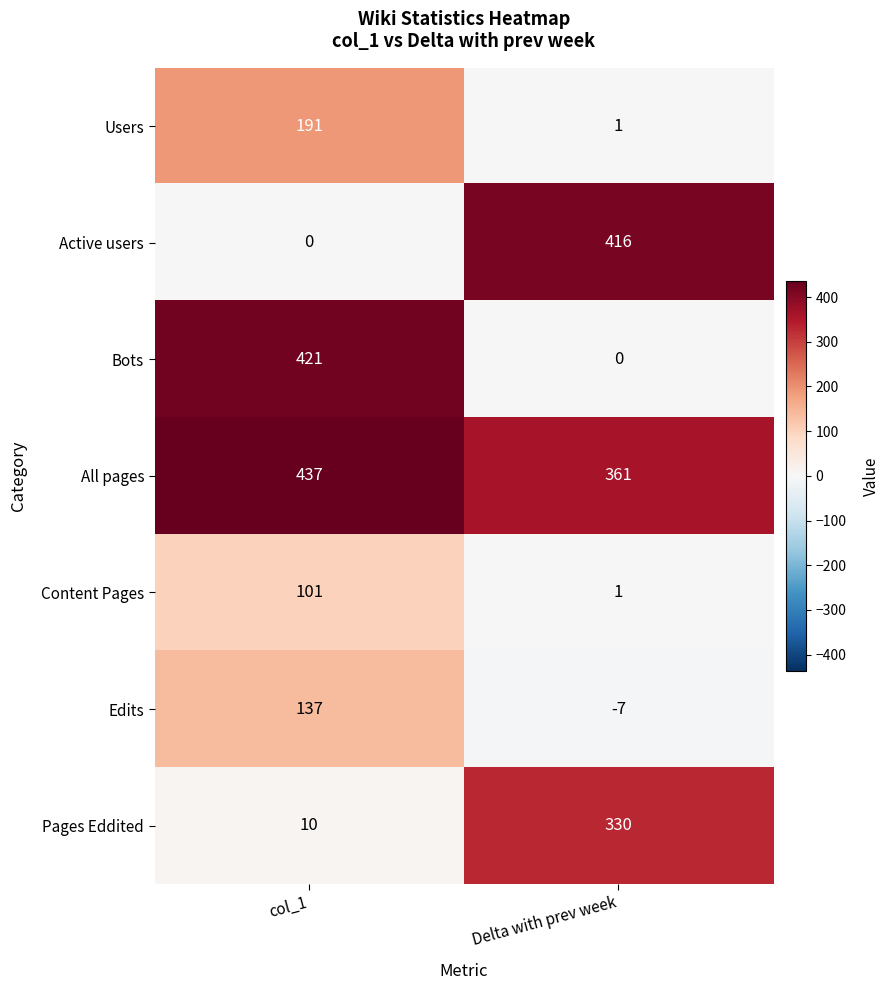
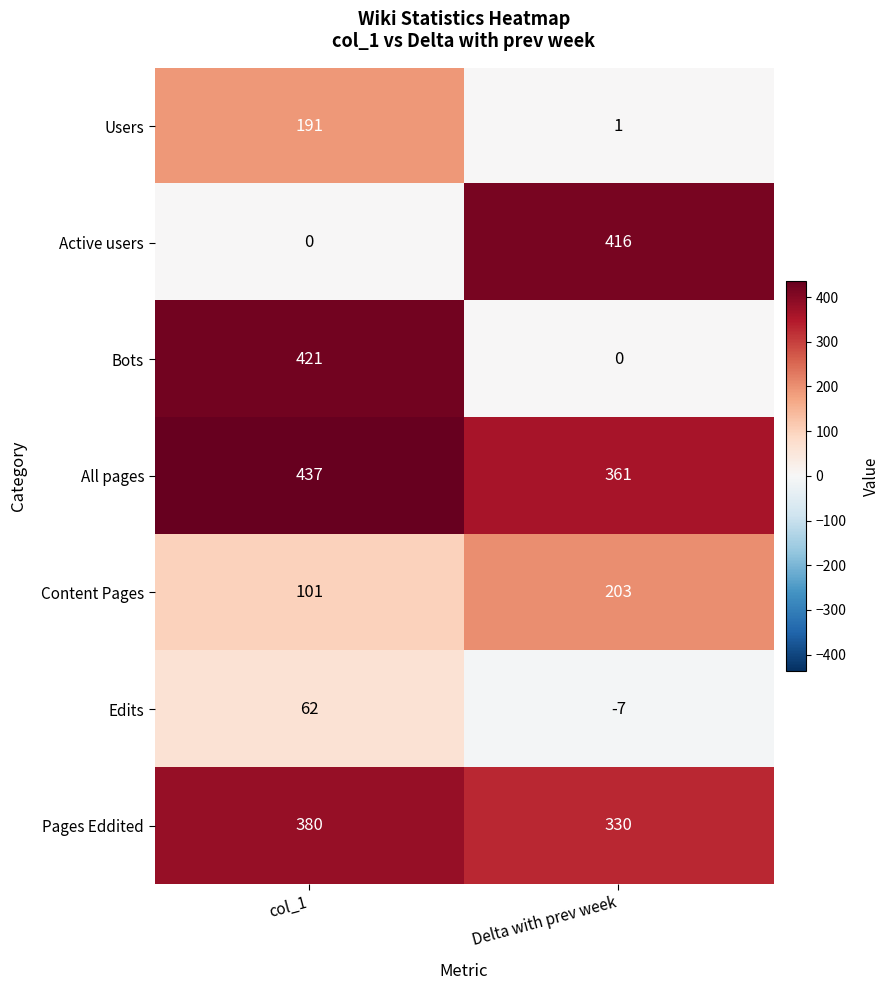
  {
    "Users": {
      "col_1": 191,
      "Delta with prev week": 1
    },
    "Active users": {
      "col_1": 0,
      "Delta with prev week": 416
    },
    "Bots": {
      "col_1": 421,
      "Delta with prev week": 0
    },
    "All pages": {
      "col_1": 437,
      "Delta with prev week": 361
    },
    "Content Pages": {
      "col_1": 101,
-     "Delta with prev week": 1
+     "Delta with prev week": 203
    },
    "Edits": {
-     "col_1": 137,
+     "col_1": 62,
      "Delta with prev week": -7
    },
    "Pages Eddited": {
-     "col_1": 10,
+     "col_1": 380,
      "Delta with prev week": 330
    }
  }
